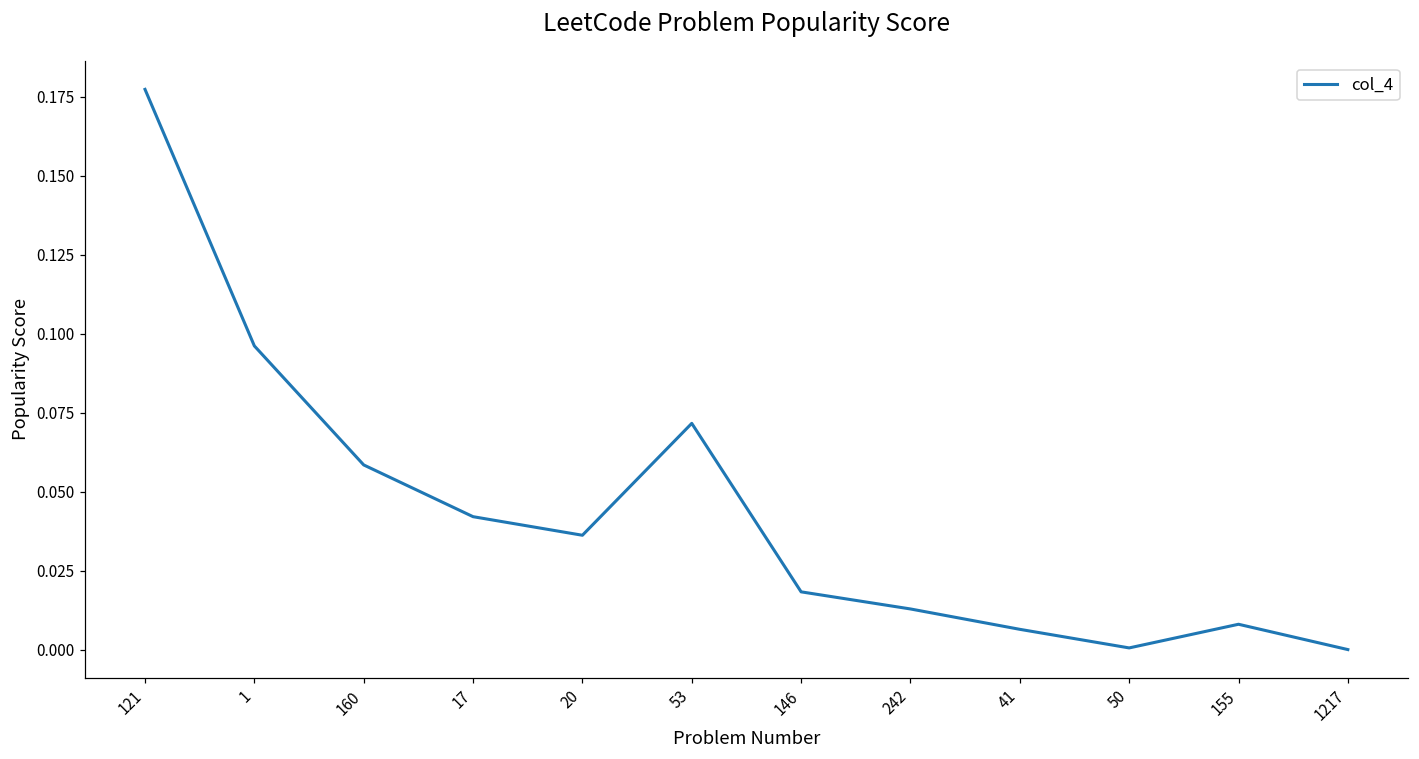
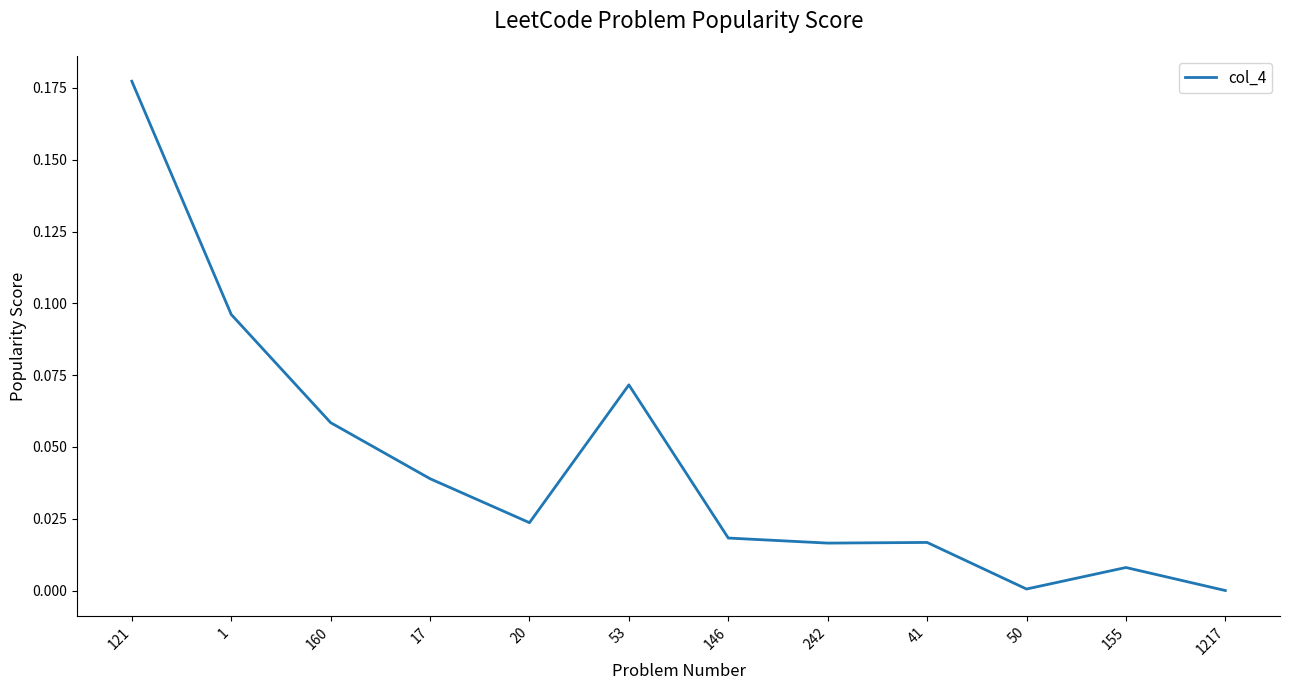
  {
    "121": 0.177,
    "1": 0.096,
    "160": 0.058,
-   "17": 0.042,
-   "20": 0.036,
+   "17": 0.039,
+   "20": 0.024,
    "53": 0.072,
    "146": 0.018,
-   "242": 0.013,
-   "41": 0.006,
+   "242": 0.017,
+   "41": 0.017,
    "50": 0.001,
    "155": 0.008,
    "1217": 0.000
  }
